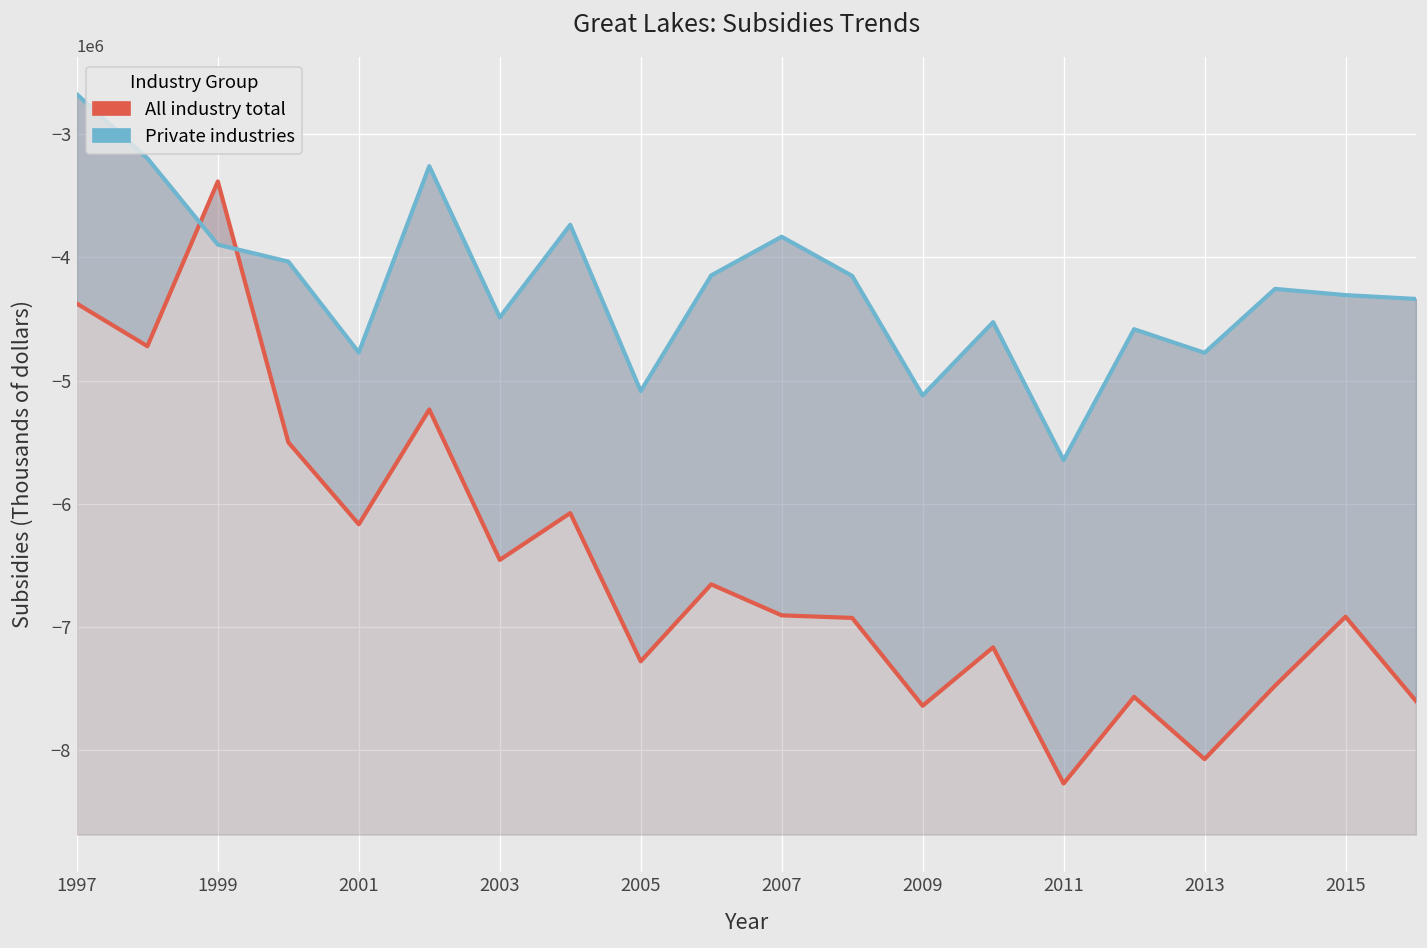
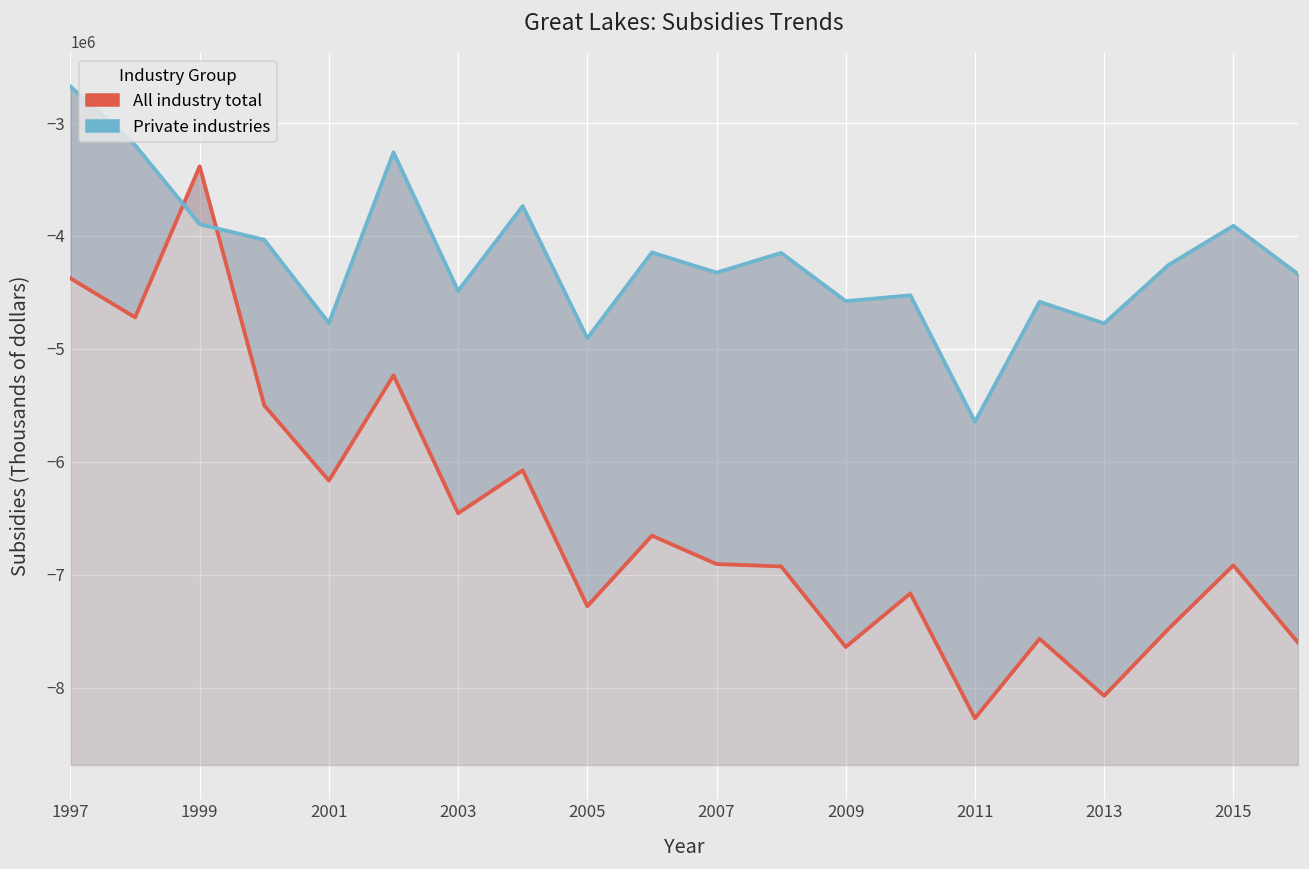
  {
    "All industry total": {
      "1997": -4380000,
      "2001": -6170000,
      "2003": -6460000,
      "2005": -7280000,
      "2007": -6910000,
      "2009": -7640000,
      "2011": -8270000,
      "2013": -8070000,
      "2015": -6920000
    },
    "Private industries": {
      "1999": -3900000,
-     "2005": -5090000,
-     "2007": -3830000,
-     "2009": -5120000,
-     "2015": -4310000
+     "2005": -4910000,
+     "2007": -4320000,
+     "2009": -4580000,
+     "2015": -3910000
    }
  }
